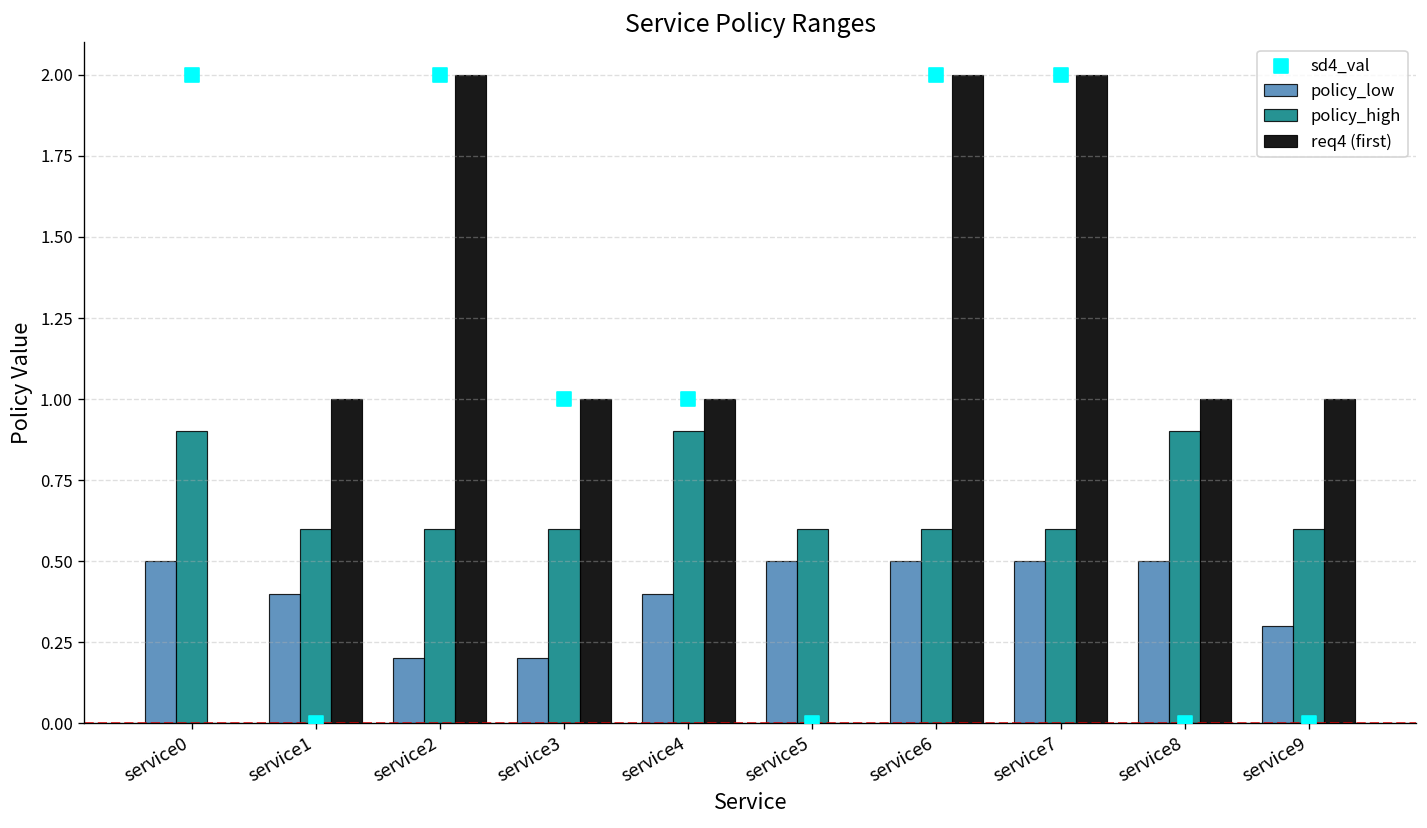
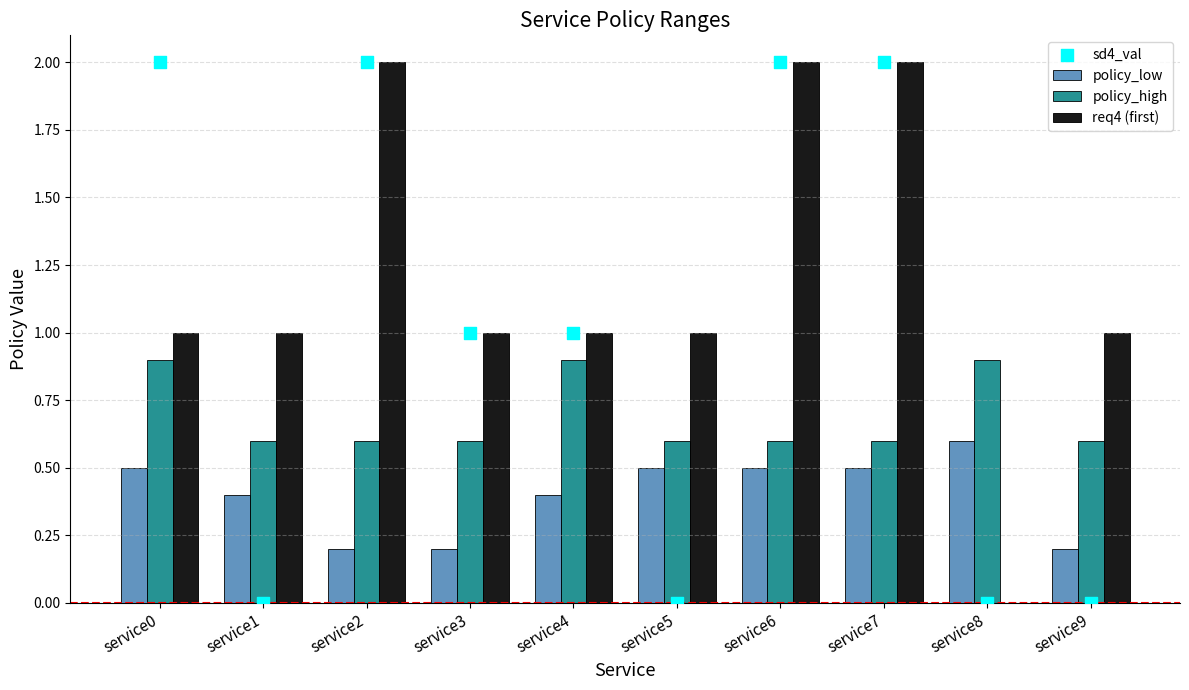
  {
    "policy_low": {
      "service0": 0.5,
      "service1": 0.4,
      "service2": 0.2,
      "service3": 0.2,
      "service4": 0.4,
      "service5": 0.5,
      "service6": 0.5,
      "service7": 0.5,
-     "service8": 0.5,
-     "service9": 0.3
+     "service8": 0.6,
+     "service9": 0.2
    },
    "policy_high": {
      "service0": 0.9,
      "service1": 0.6,
      "service2": 0.6,
      "service3": 0.6,
      "service4": 0.9,
      "service5": 0.6,
      "service6": 0.6,
      "service7": 0.6,
      "service8": 0.9,
      "service9": 0.6
    },
    "req4 (first)": {
-     "service0": 0,
+     "service0": 1,
      "service1": 1,
      "service2": 2,
      "service3": 1,
      "service4": 1,
-     "service5": 0,
+     "service5": 1,
      "service6": 2,
      "service7": 2,
-     "service8": 1,
+     "service8": 0,
      "service9": 1
    }
  }
